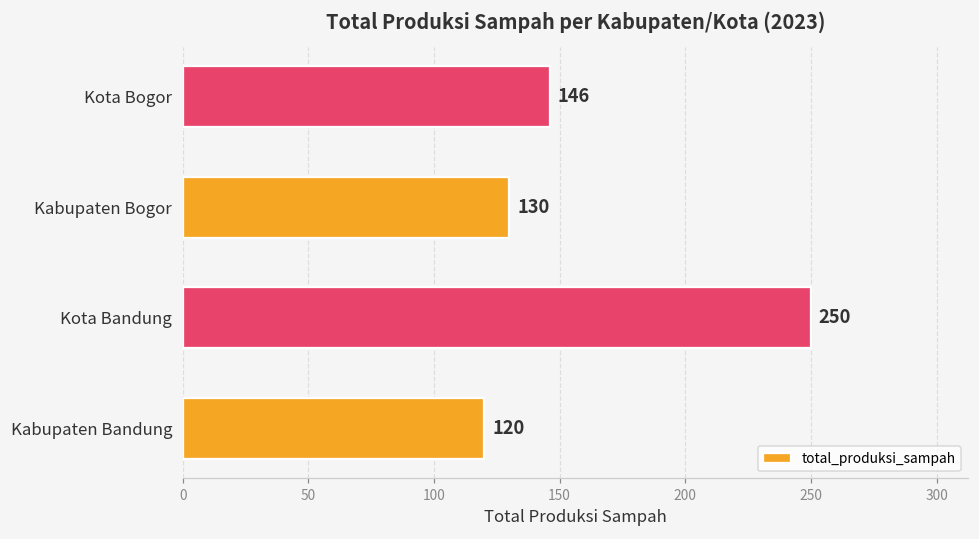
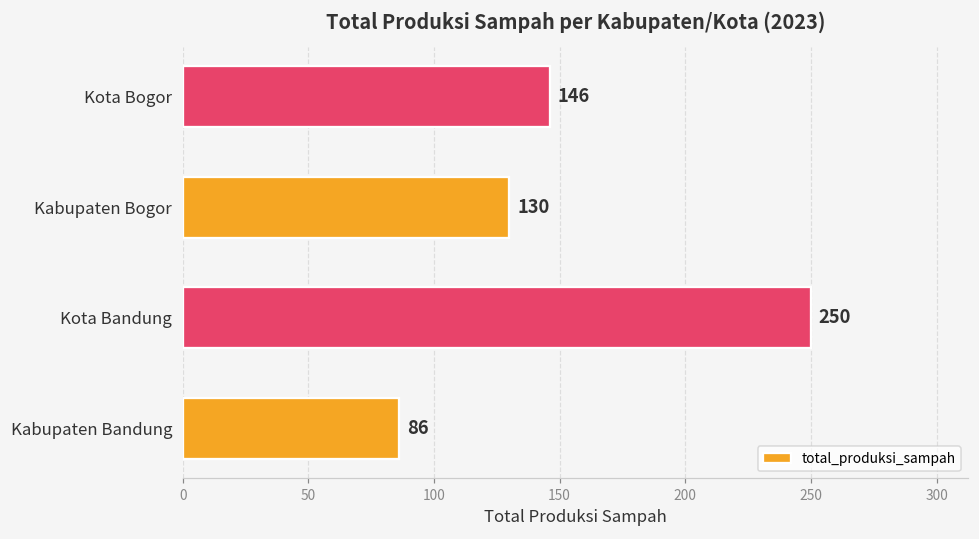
  {
    "Kota Bogor": 146,
    "Kabupaten Bogor": 130,
    "Kota Bandung": 250,
-   "Kabupaten Bandung": 120
+   "Kabupaten Bandung": 86
  }
